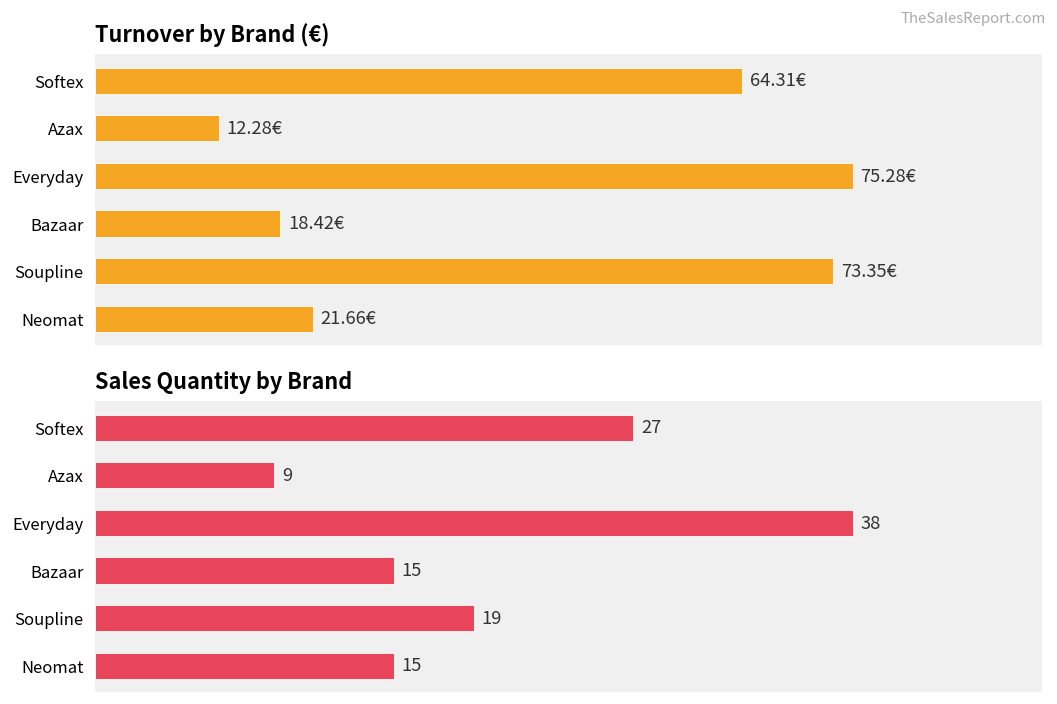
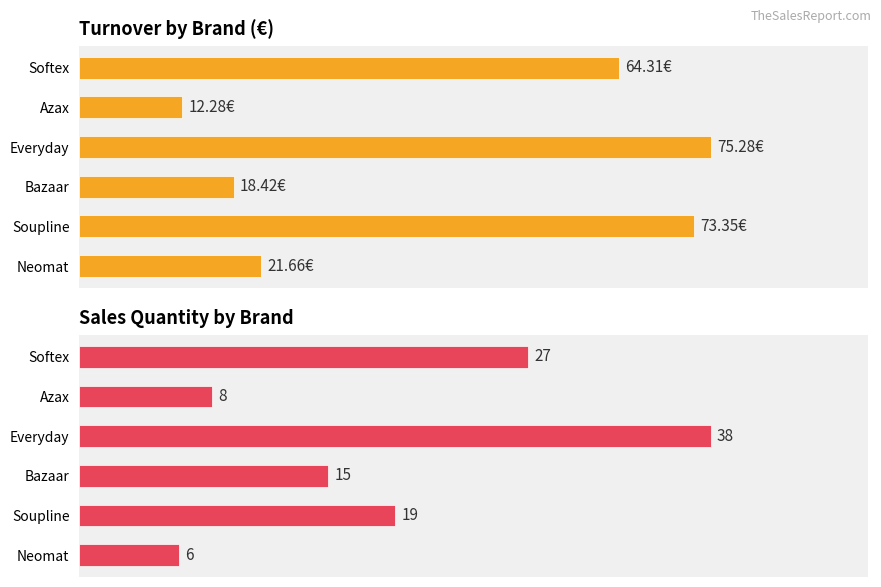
  {
    "Turnover by Brand (€)": {
      "Softex": "64.31€",
      "Azax": "12.28€",
      "Everyday": "75.28€",
      "Bazaar": "18.42€",
      "Soupline": "73.35€",
      "Neomat": "21.66€"
    },
    "Sales Quantity by Brand": {
      "Softex": "27",
-     "Azax": "9",
+     "Azax": "8",
      "Everyday": "38",
      "Bazaar": "15",
      "Soupline": "19",
-     "Neomat": "15"
+     "Neomat": "6"
    }
  }
